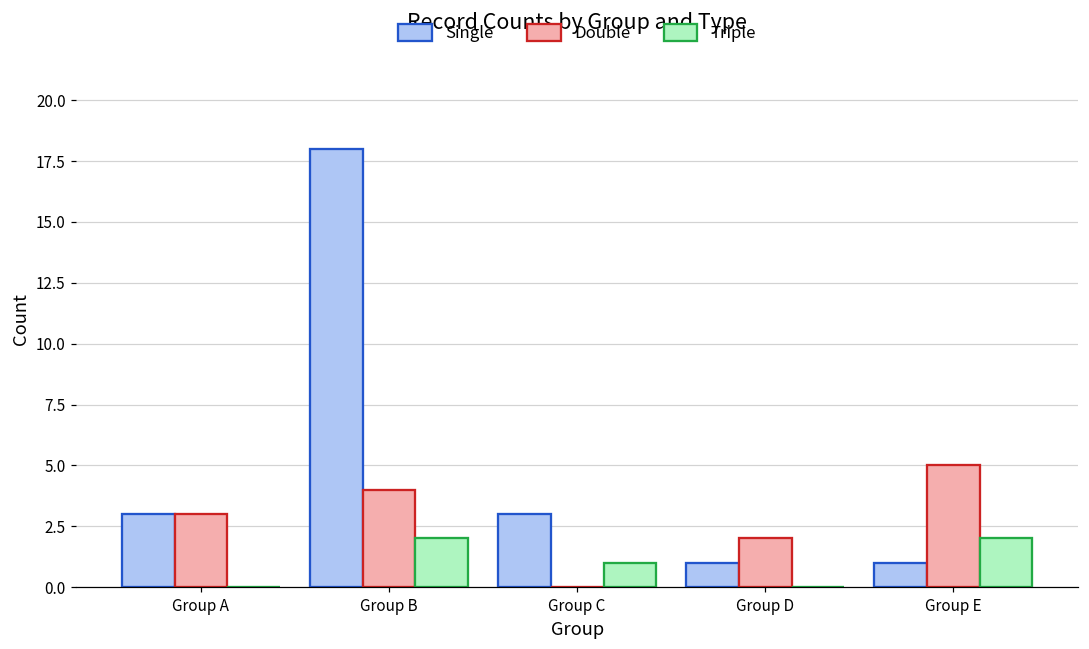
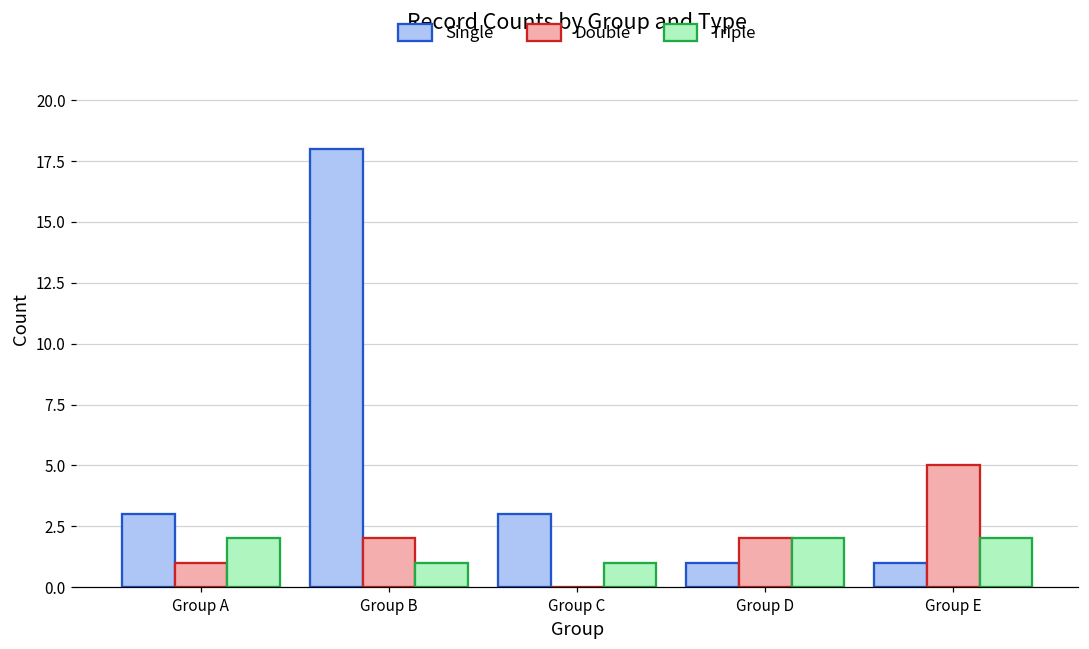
  {
    "Single": {
      "Group A": 3,
      "Group B": 18,
      "Group C": 3,
      "Group D": 1,
      "Group E": 1
    },
    "Double": {
-     "Group A": 3,
-     "Group B": 4,
+     "Group A": 1,
+     "Group B": 2,
      "Group C": 0,
      "Group D": 2,
      "Group E": 5
    },
    "Triple": {
-     "Group A": 0,
-     "Group B": 2,
+     "Group A": 2,
+     "Group B": 1,
      "Group C": 1,
-     "Group D": 0,
+     "Group D": 2,
      "Group E": 2
    }
  }
